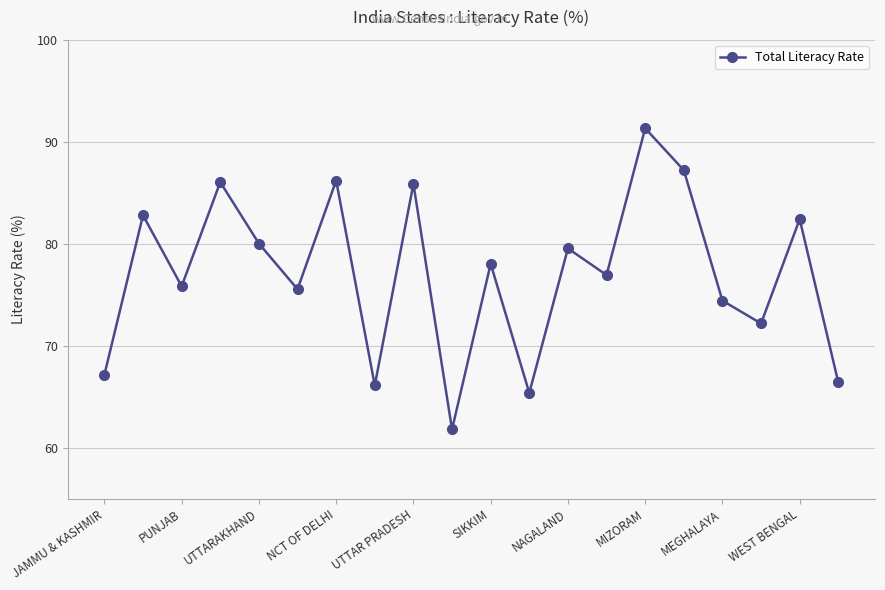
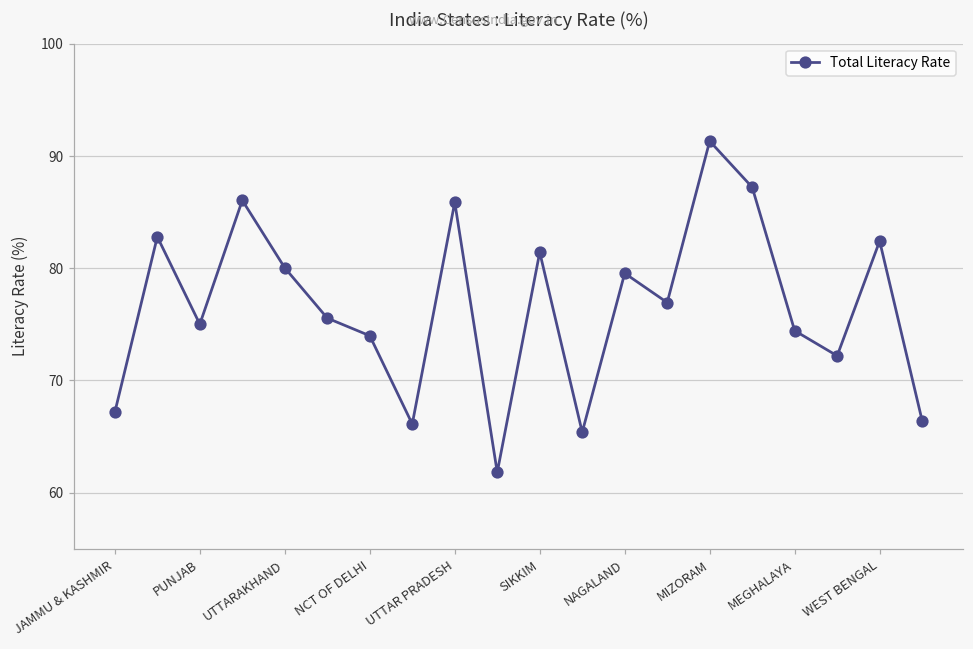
  {
    "JAMMU & KASHMIR": 67.2,
-   "PUNJAB": 75.8,
+   "PUNJAB": 75.0,
    "UTTARAKHAND": 80.0,
-   "NCT OF DELHI": 86.2,
+   "NCT OF DELHI": 74.0,
    "UTTAR PRADESH": 85.9,
-   "SIKKIM": 78.0,
+   "SIKKIM": 81.4,
    "NAGALAND": 79.6,
    "MIZORAM": 91.3,
    "MEGHALAYA": 74.4,
    "WEST BENGAL": 82.4
  }
